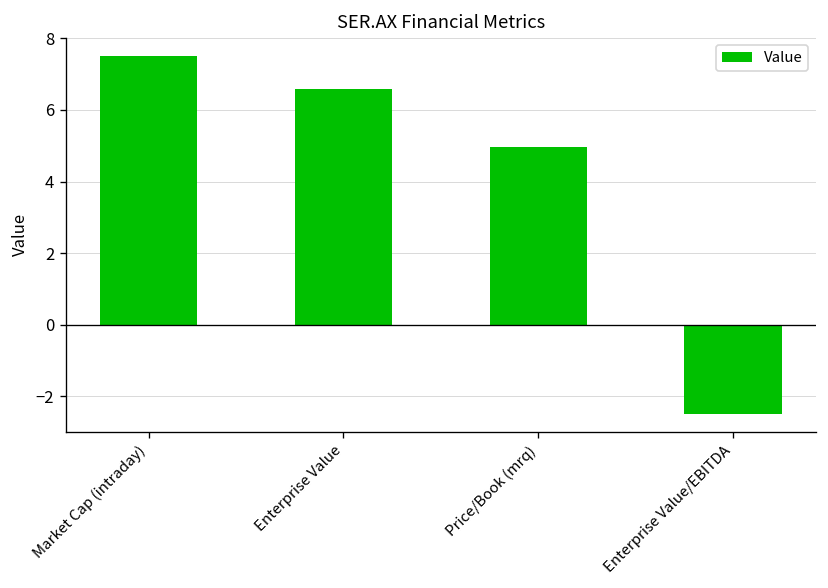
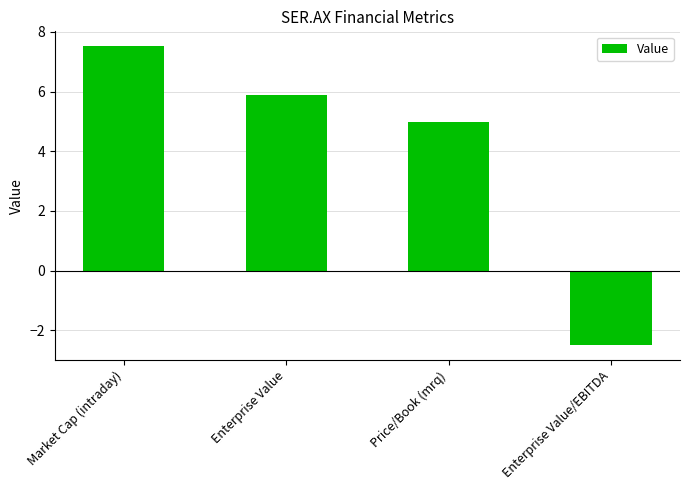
  {
    "Market Cap (intraday)": 7.5,
-   "Enterprise Value": 6.6,
+   "Enterprise Value": 5.9,
    "Price/Book (mrq)": 5.0,
    "Enterprise Value/EBITDA": -2.5
  }
